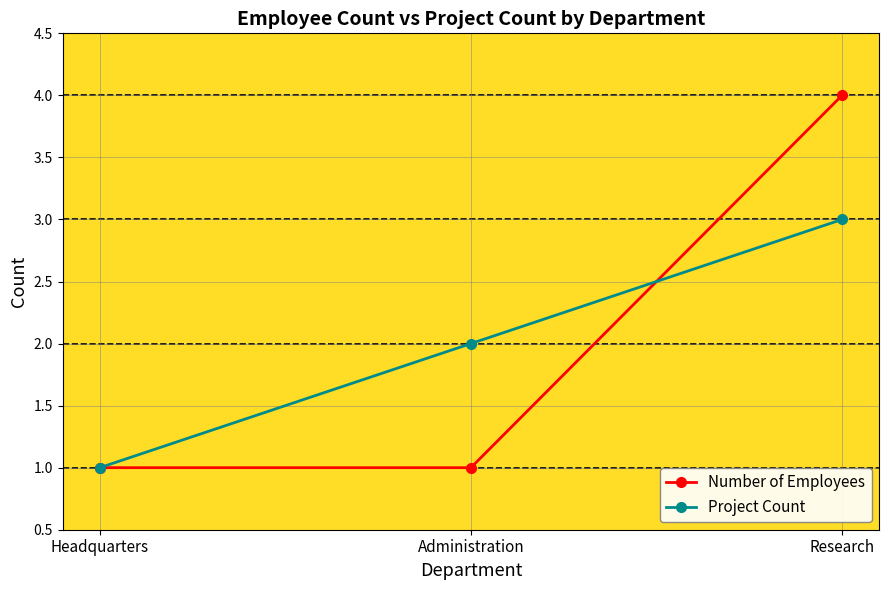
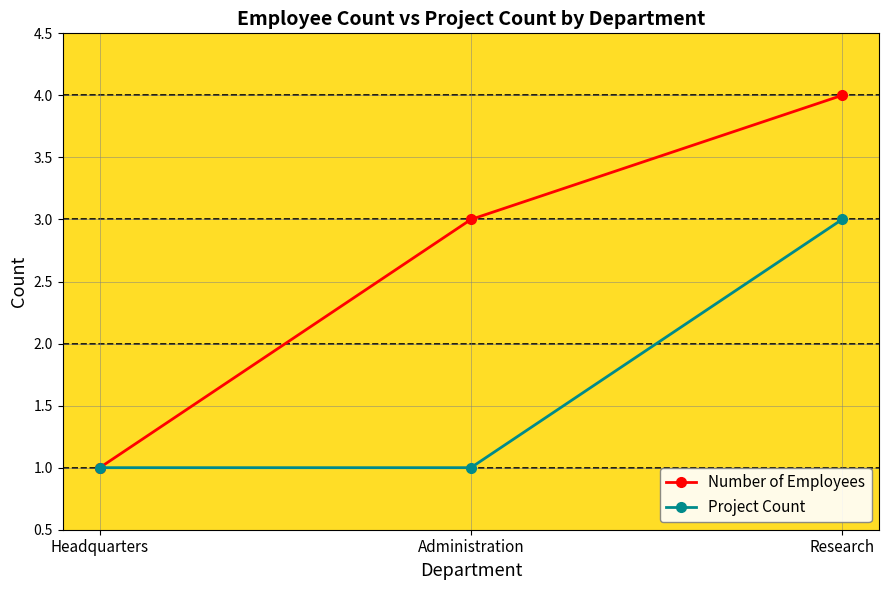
  {
    "Number of Employees": {
-     "Administration": 1,
+     "Administration": 3,
      "Research": 4
    },
    "Project Count": {
-     "Administration": 2,
+     "Administration": 1,
      "Research": 3
    }
  }
